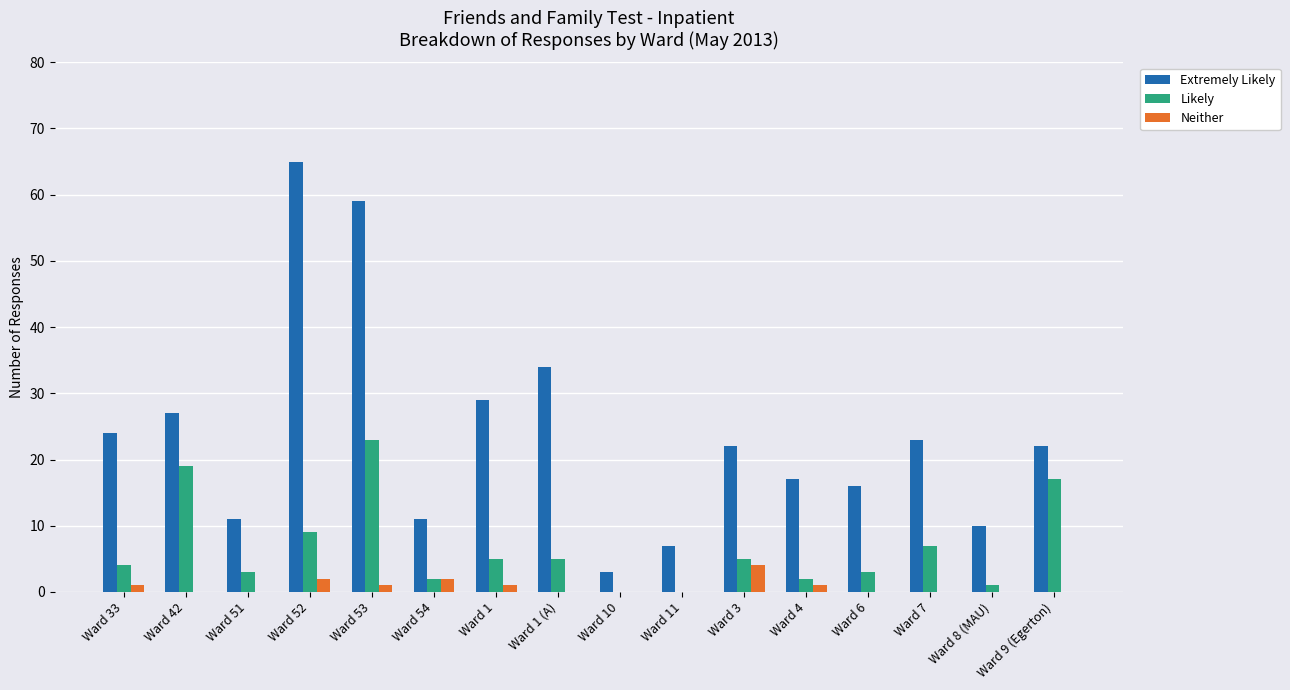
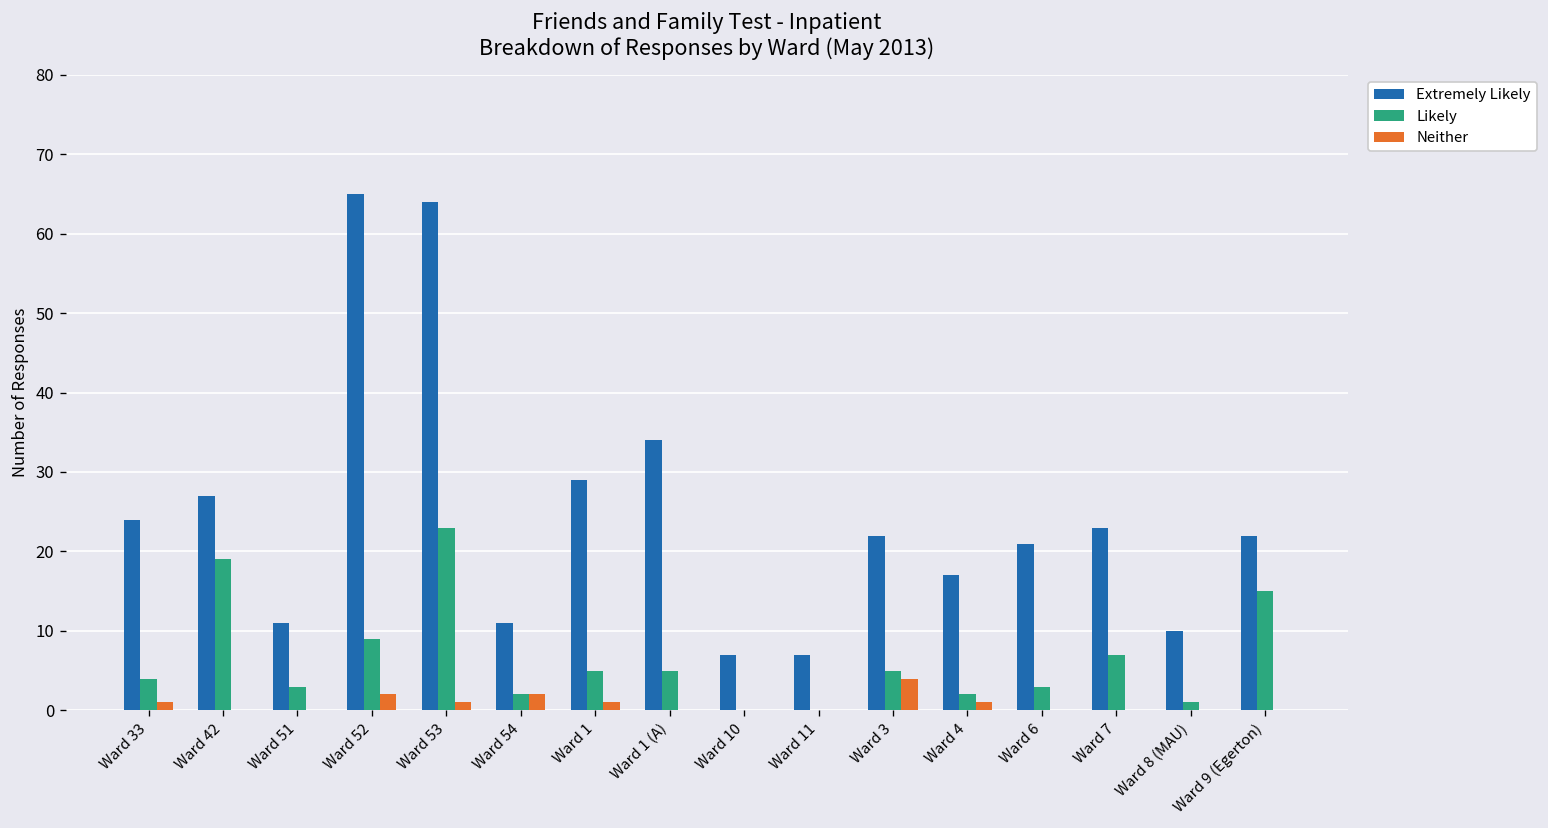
  {
    "Extremely Likely": {
      "Ward 33": 24,
      "Ward 42": 27,
      "Ward 51": 11,
      "Ward 52": 65,
-     "Ward 53": 59,
+     "Ward 53": 64,
      "Ward 54": 11,
      "Ward 1": 29,
      "Ward 1 (A)": 34,
-     "Ward 10": 3,
+     "Ward 10": 7,
      "Ward 11": 7,
      "Ward 3": 22,
      "Ward 4": 17,
-     "Ward 6": 16,
+     "Ward 6": 21,
      "Ward 7": 23,
      "Ward 8 (MAU)": 10,
      "Ward 9 (Egerton)": 22
    },
    "Likely": {
      "Ward 33": 4,
      "Ward 42": 19,
      "Ward 51": 3,
      "Ward 52": 9,
      "Ward 53": 23,
      "Ward 54": 2,
      "Ward 1": 5,
      "Ward 1 (A)": 5,
      "Ward 10": 0,
      "Ward 11": 0,
      "Ward 3": 5,
      "Ward 4": 2,
      "Ward 6": 3,
      "Ward 7": 7,
      "Ward 8 (MAU)": 1,
-     "Ward 9 (Egerton)": 17
+     "Ward 9 (Egerton)": 15
    },
    "Neither": {
      "Ward 33": 1,
      "Ward 42": 0,
      "Ward 51": 0,
      "Ward 52": 2,
      "Ward 53": 1,
      "Ward 54": 2,
      "Ward 1": 1,
      "Ward 1 (A)": 0,
      "Ward 10": 0,
      "Ward 11": 0,
      "Ward 3": 4,
      "Ward 4": 1,
      "Ward 6": 0,
      "Ward 7": 0,
      "Ward 8 (MAU)": 0,
      "Ward 9 (Egerton)": 0
    }
  }
